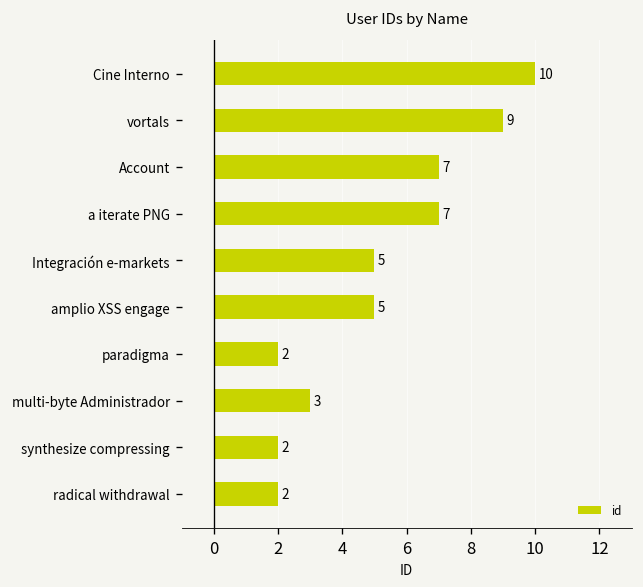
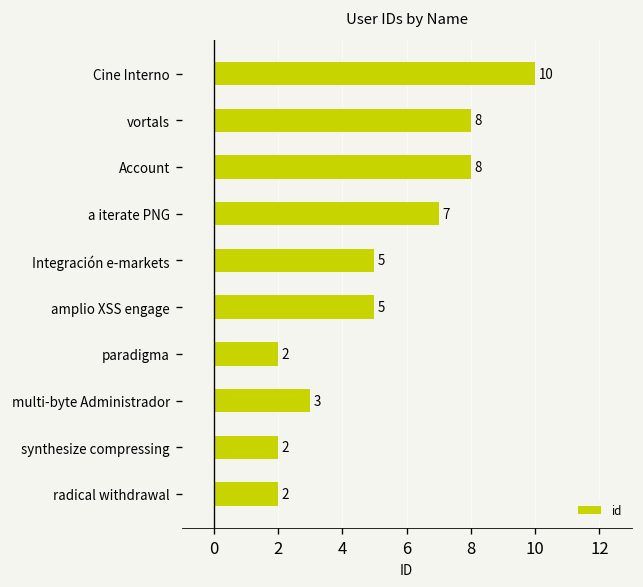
  {
    "Cine Interno": 10,
-   "vortals": 9,
-   "Account": 7,
+   "vortals": 8,
+   "Account": 8,
    "a iterate PNG": 7,
    "Integración e-markets": 5,
    "amplio XSS engage": 5,
    "paradigma": 2,
    "multi-byte Administrador": 3,
    "synthesize compressing": 2,
    "radical withdrawal": 2
  }
